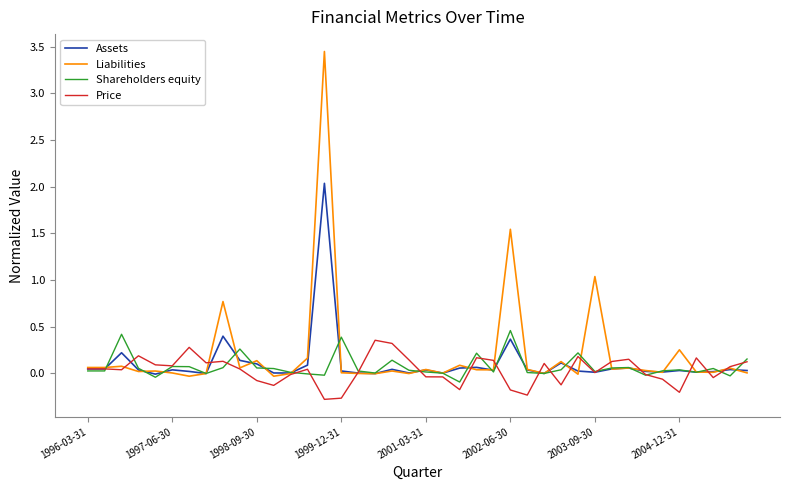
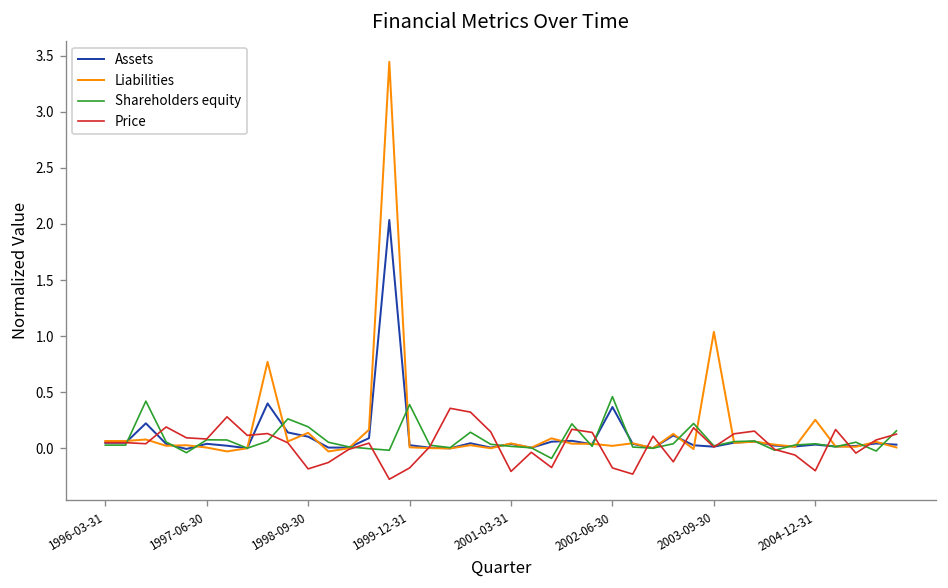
  {
    "Assets": {
      "1997-06-30": 0.0,
      "1998-09-30": 0.1,
      "2002-06-30": 0.4
    },
    "Liabilities": {
      "1997-06-30": 0.0,
      "1998-09-30": 0.1,
-     "2002-06-30": 1.5,
+     "2002-06-30": 0.0,
      "2003-09-30": 1.0,
      "2004-12-31": 0.3
    },
    "Shareholders equity": {
-     "1998-09-30": 0.1,
+     "1998-09-30": 0.2,
      "1999-12-31": 0.4,
      "2002-06-30": 0.5
    },
    "Price": {
-     "1998-09-30": -0.1,
-     "1999-12-31": -0.3,
-     "2001-03-31": 0.0,
+     "1998-09-30": -0.2,
+     "1999-12-31": -0.2,
+     "2001-03-31": -0.2,
      "2002-06-30": -0.2,
      "2004-12-31": -0.2
    }
  }
